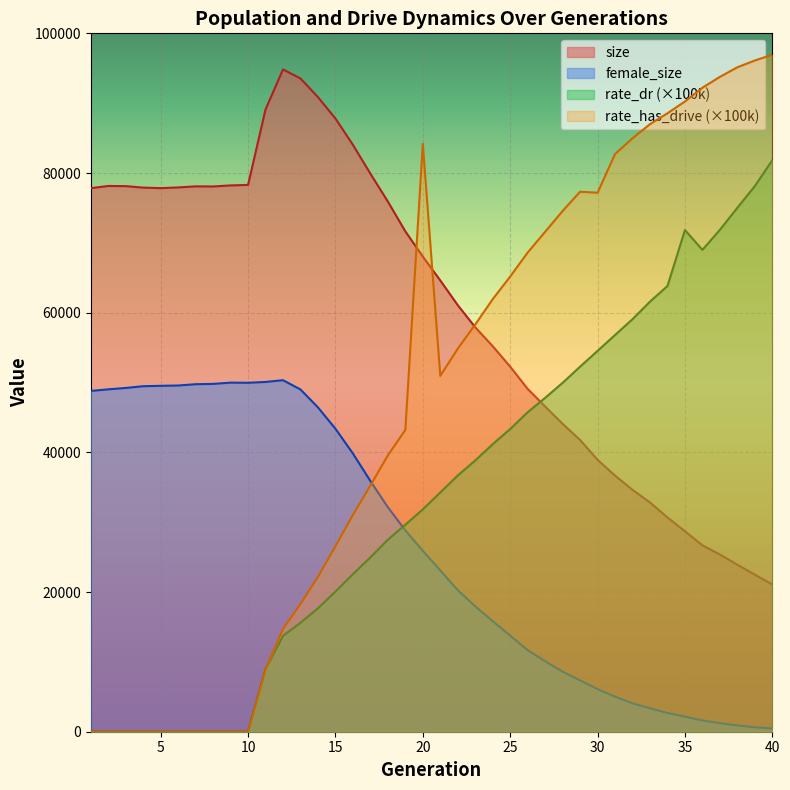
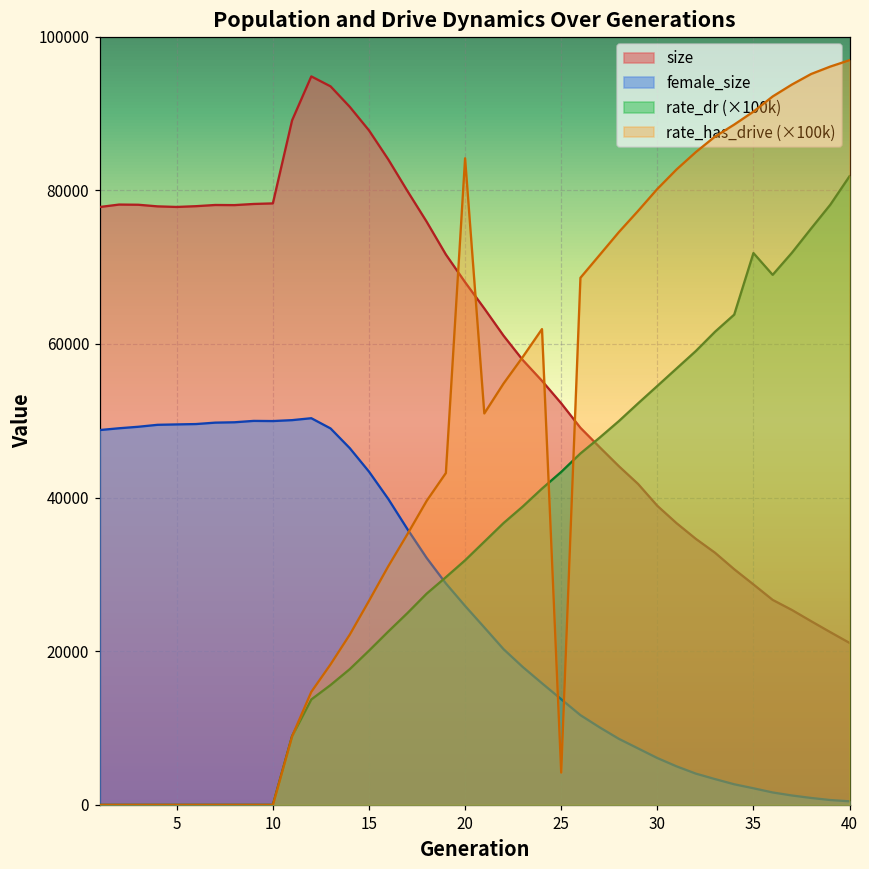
  {
    "size": {
      "5": 78000,
      "10": 78000,
      "15": 88000,
      "20": 68000,
      "25": 52000,
      "30": 39000,
      "35": 29000,
      "40": 21000
    },
    "female_size": {
      "5": 50000,
      "10": 50000,
      "15": 43000,
      "20": 26000,
      "25": 14000,
      "30": 6000,
      "35": 2000,
      "40": 0
    },
    "rate_dr (×100k)": {
      "15": 20000,
      "20": 32000,
      "25": 43000,
      "30": 55000,
      "35": 72000,
      "40": 82000
    },
    "rate_has_drive (×100k)": {
      "15": 27000,
      "20": 84000,
-     "25": 65000,
-     "30": 77000,
+     "25": 4000,
+     "30": 80000,
      "40": 97000
    }
  }
